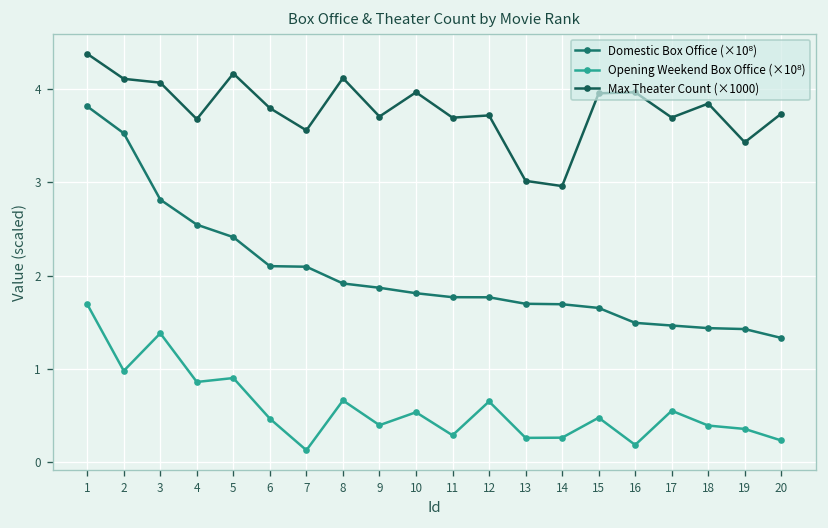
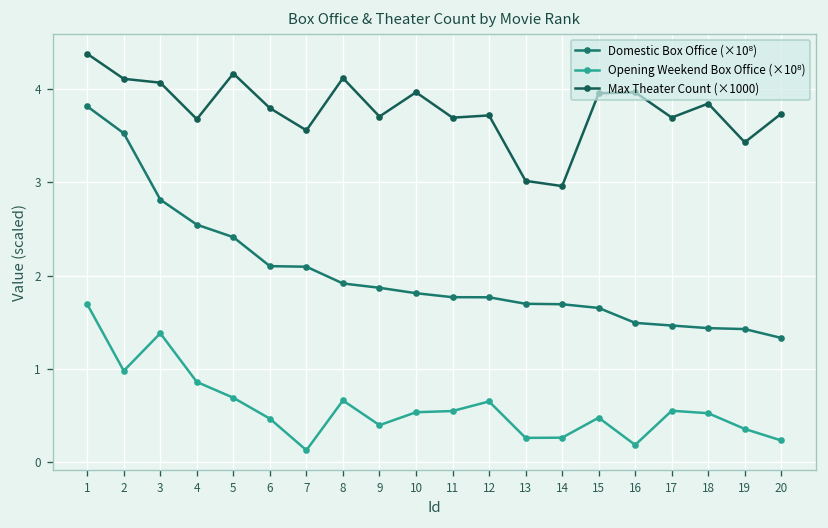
  {
    "Opening Weekend Box Office (×10⁸)": {
      "1": 1.7,
      "2": 1.0,
      "3": 1.4,
      "4": 0.9,
-     "5": 0.9,
+     "5": 0.7,
      "6": 0.5,
      "7": 0.1,
      "8": 0.7,
      "9": 0.4,
      "10": 0.5,
-     "11": 0.3,
+     "11": 0.5,
      "12": 0.7,
      "13": 0.3,
      "14": 0.3,
      "15": 0.5,
      "16": 0.2,
      "17": 0.6,
-     "18": 0.4,
+     "18": 0.5,
      "19": 0.4,
      "20": 0.2
    }
  }
